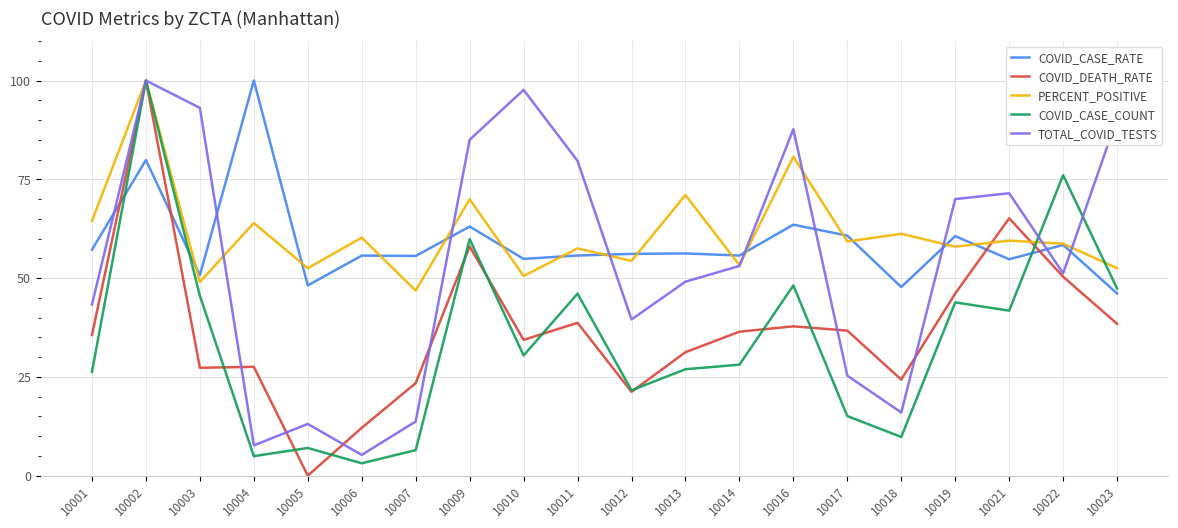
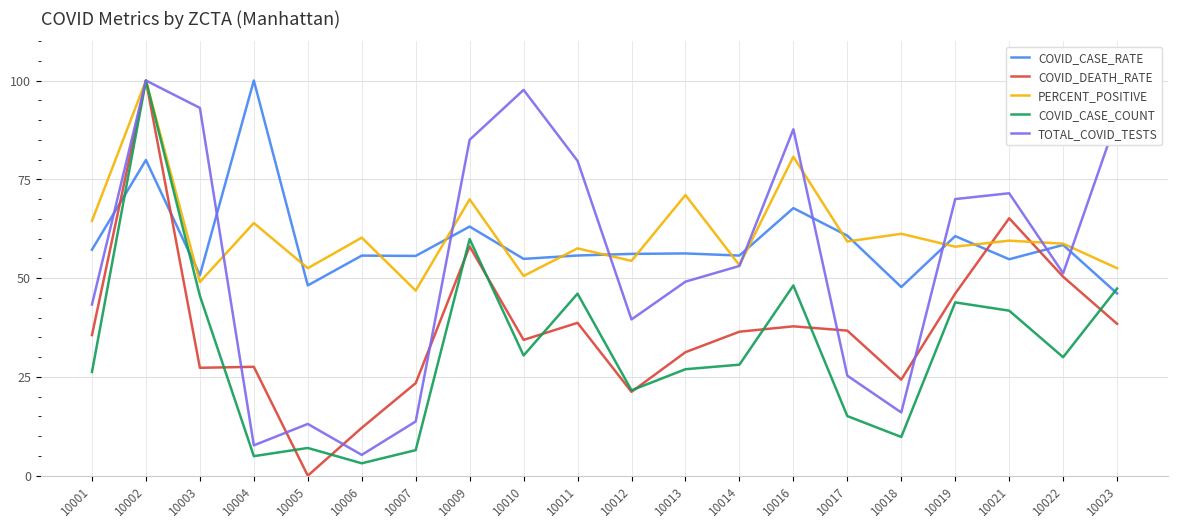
  {
    "COVID_CASE_RATE": {
      "10001": 57,
      "10002": 80,
      "10003": 51,
      "10004": 100,
      "10005": 48,
      "10006": 56,
      "10007": 56,
      "10009": 63,
      "10010": 55,
      "10011": 56,
      "10012": 56,
      "10013": 56,
      "10014": 56,
-     "10016": 64,
+     "10016": 68,
      "10017": 61,
      "10018": 48,
      "10019": 61,
      "10021": 55,
      "10023": 46
    },
    "COVID_DEATH_RATE": {
      "10001": 36,
      "10003": 27,
      "10004": 28,
      "10005": 0,
      "10006": 12,
      "10007": 23,
      "10009": 58,
      "10010": 34,
      "10011": 39,
      "10013": 31,
      "10014": 36,
      "10016": 38,
      "10017": 37,
      "10018": 24,
      "10019": 46,
      "10021": 65,
      "10022": 50,
      "10023": 38
    },
    "PERCENT_POSITIVE": {
      "10001": 64,
      "10003": 49,
      "10004": 64,
      "10005": 53,
      "10006": 60,
      "10007": 47,
      "10009": 70,
      "10010": 51,
      "10011": 58,
      "10012": 54,
      "10013": 71,
      "10016": 81,
      "10017": 59,
      "10018": 61,
      "10019": 58,
      "10021": 59,
      "10023": 53
    },
    "COVID_CASE_COUNT": {
      "10001": 26,
      "10003": 46,
      "10004": 5,
      "10005": 7,
      "10006": 3,
      "10007": 6,
      "10009": 60,
      "10010": 30,
      "10011": 46,
      "10013": 27,
      "10014": 28,
      "10016": 48,
      "10017": 15,
      "10018": 10,
      "10019": 44,
      "10021": 42,
-     "10022": 76,
+     "10022": 30,
      "10023": 47
    },
    "TOTAL_COVID_TESTS": {
      "10001": 43,
      "10003": 93,
      "10004": 8,
      "10005": 13,
      "10006": 5,
      "10007": 14,
      "10009": 85,
      "10010": 98,
      "10011": 80,
      "10012": 40,
      "10013": 49,
      "10016": 88,
      "10017": 25,
      "10018": 16,
      "10019": 70,
      "10021": 71,
      "10022": 51
    }
  }
